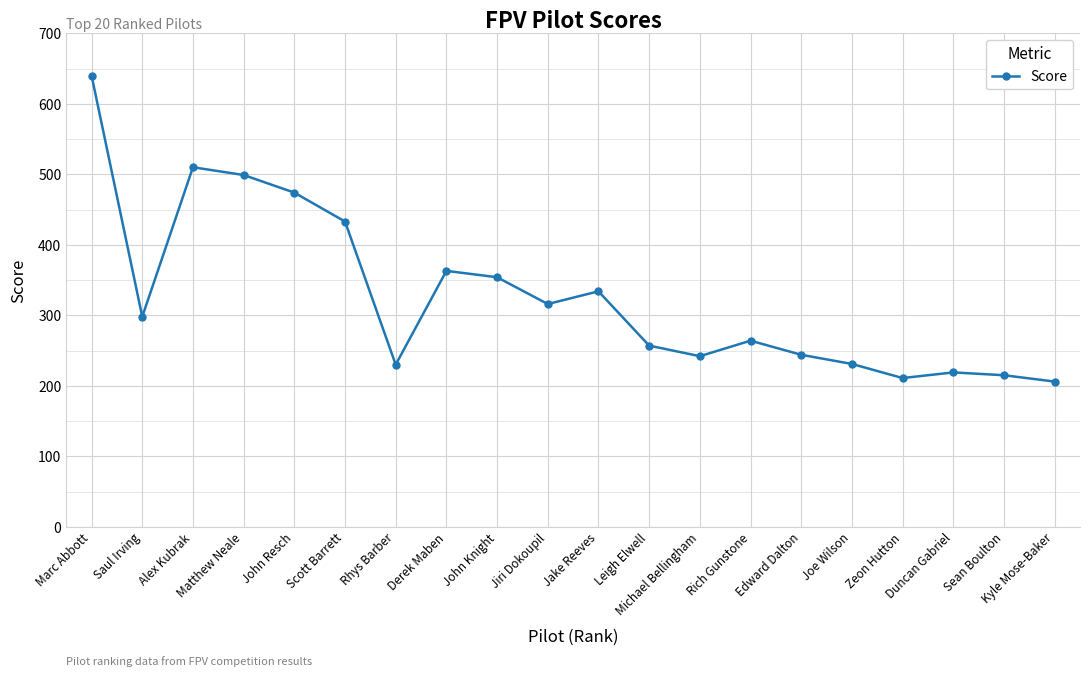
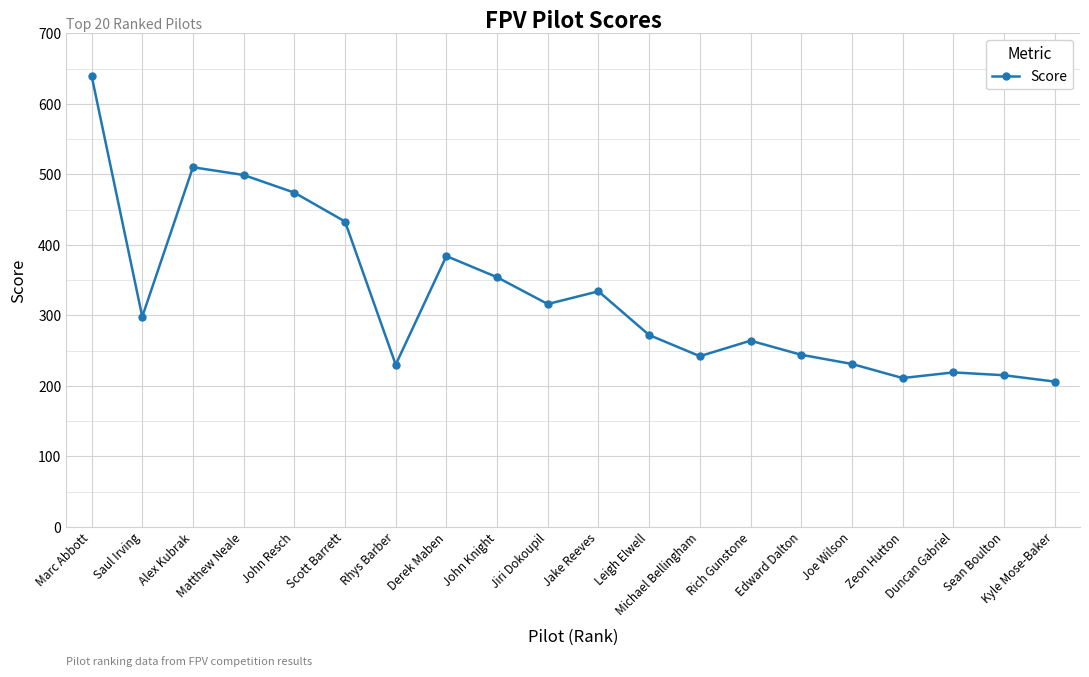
  {
    "Marc Abbott": 640,
    "Saul Irving": 300,
    "Alex Kubrak": 510,
    "Matthew Neale": 500,
    "John Resch": 470,
    "Scott Barrett": 430,
    "Rhys Barber": 230,
-   "Derek Maben": 360,
+   "Derek Maben": 380,
    "John Knight": 350,
    "Jiri Dokoupil": 320,
    "Jake Reeves": 330,
-   "Leigh Elwell": 260,
+   "Leigh Elwell": 270,
    "Michael Bellingham": 240,
    "Rich Gunstone": 260,
    "Edward Dalton": 240,
    "Joe Wilson": 230,
    "Zeon Hutton": 210,
    "Duncan Gabriel": 220,
    "Sean Boulton": 220,
    "Kyle Mose-Baker": 210
  }
